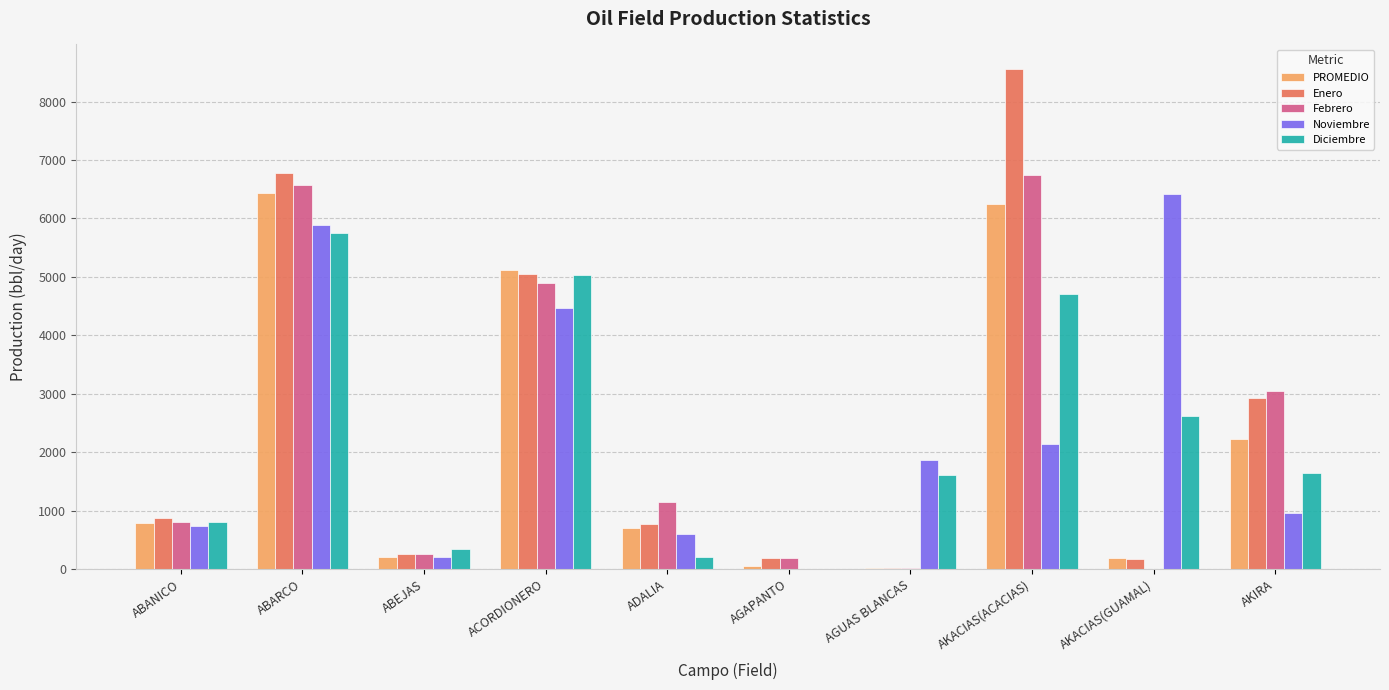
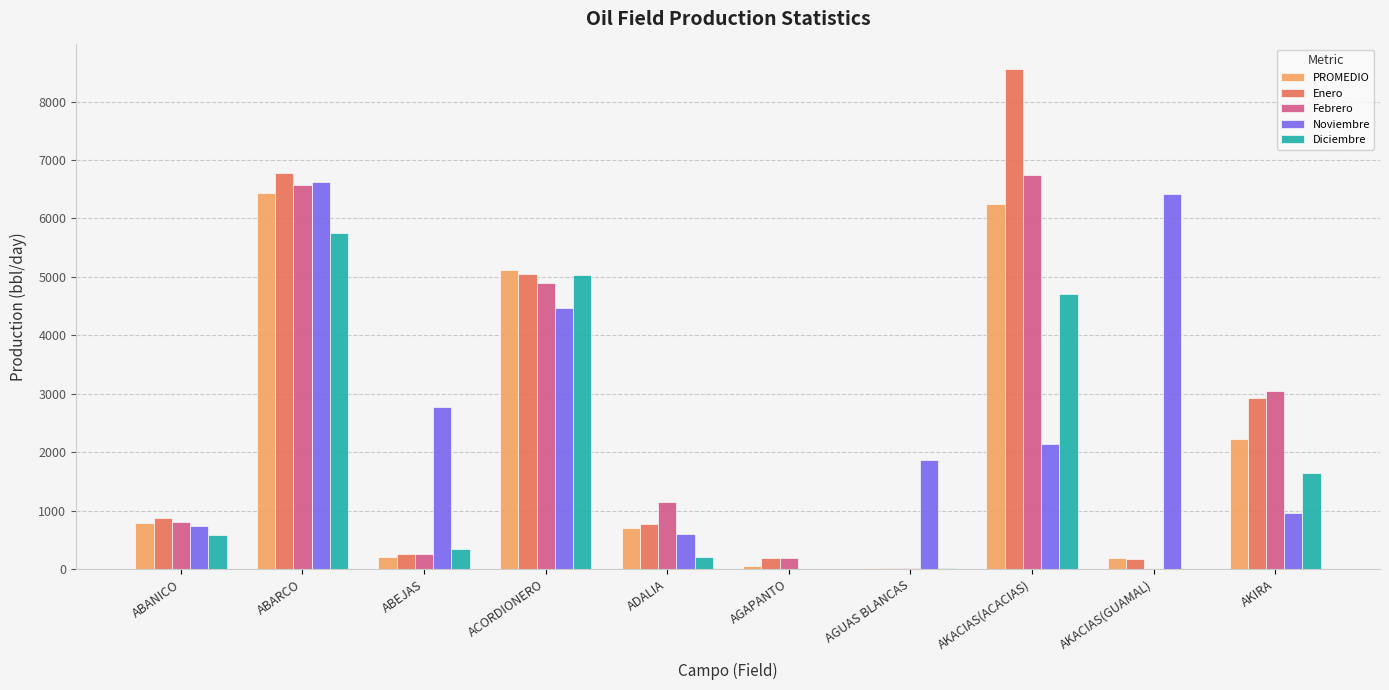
  {
    "Noviembre": {
      "ABANICO": 700,
-     "ABARCO": 5900,
-     "ABEJAS": 200,
+     "ABARCO": 6600,
+     "ABEJAS": 2800,
      "ACORDIONERO": 4500,
      "ADALIA": 600,
      "AGAPANTO": 0,
      "AGUAS BLANCAS": 1900,
      "AKACIAS(ACACIAS)": 2100,
      "AKACIAS(GUAMAL)": 6400,
      "AKIRA": 1000
    },
    "Diciembre": {
-     "ABANICO": 800,
+     "ABANICO": 600,
      "ABARCO": 5800,
      "ABEJAS": 400,
      "ACORDIONERO": 5000,
      "ADALIA": 200,
      "AGAPANTO": 0,
-     "AGUAS BLANCAS": 1600,
+     "AGUAS BLANCAS": 0,
      "AKACIAS(ACACIAS)": 4700,
-     "AKACIAS(GUAMAL)": 2600,
+     "AKACIAS(GUAMAL)": 0,
      "AKIRA": 1600
    }
  }
